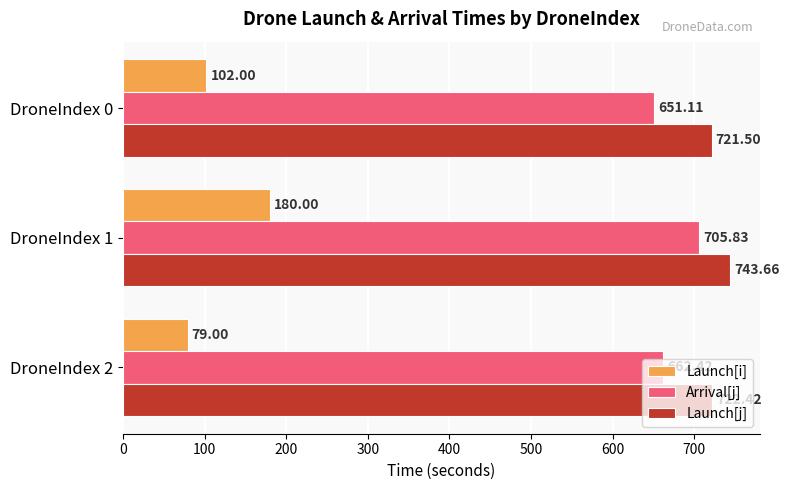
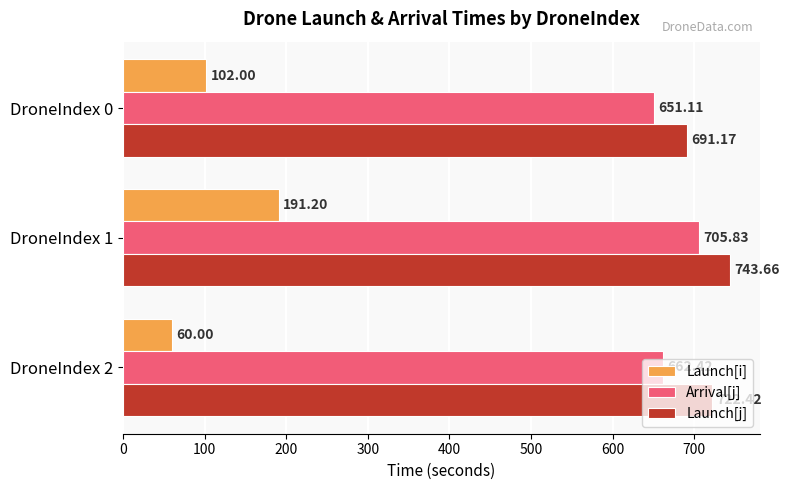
  {
    "Launch[i]": {
      "DroneIndex 0": 102.00,
-     "DroneIndex 1": 180.00,
-     "DroneIndex 2": 79.00
+     "DroneIndex 1": 191.20,
+     "DroneIndex 2": 60.00
    },
    "Arrival[j]": {
      "DroneIndex 0": 651.11,
      "DroneIndex 1": 705.83
    },
    "Launch[j]": {
-     "DroneIndex 0": 721.50,
+     "DroneIndex 0": 691.17,
      "DroneIndex 1": 743.66
    }
  }
